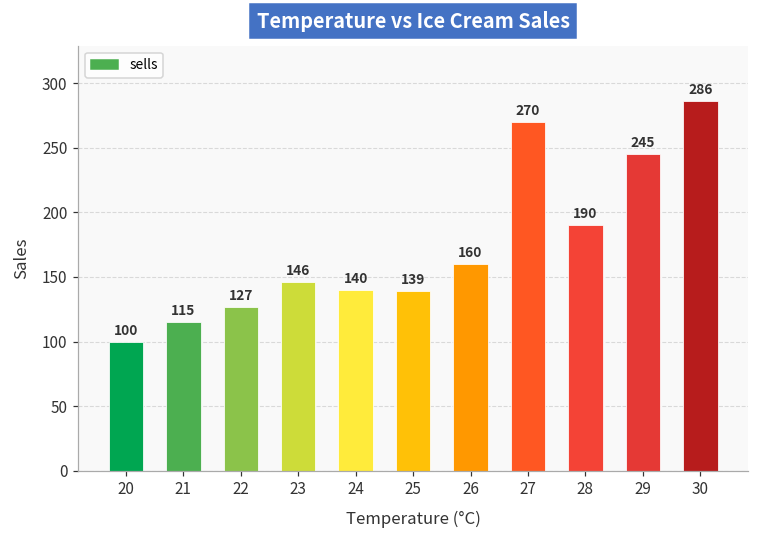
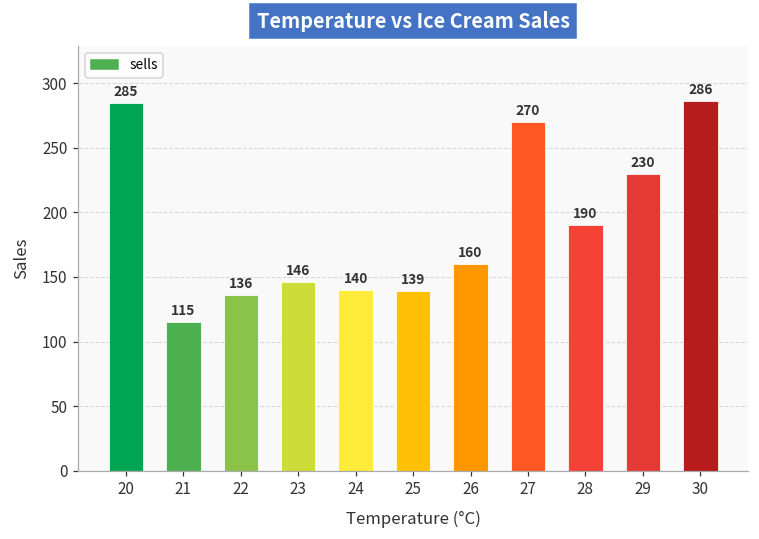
  {
-   "20": 100,
+   "20": 285,
    "21": 115,
-   "22": 127,
+   "22": 136,
    "23": 146,
    "24": 140,
    "25": 139,
    "26": 160,
    "27": 270,
    "28": 190,
-   "29": 245,
+   "29": 230,
    "30": 286
  }
